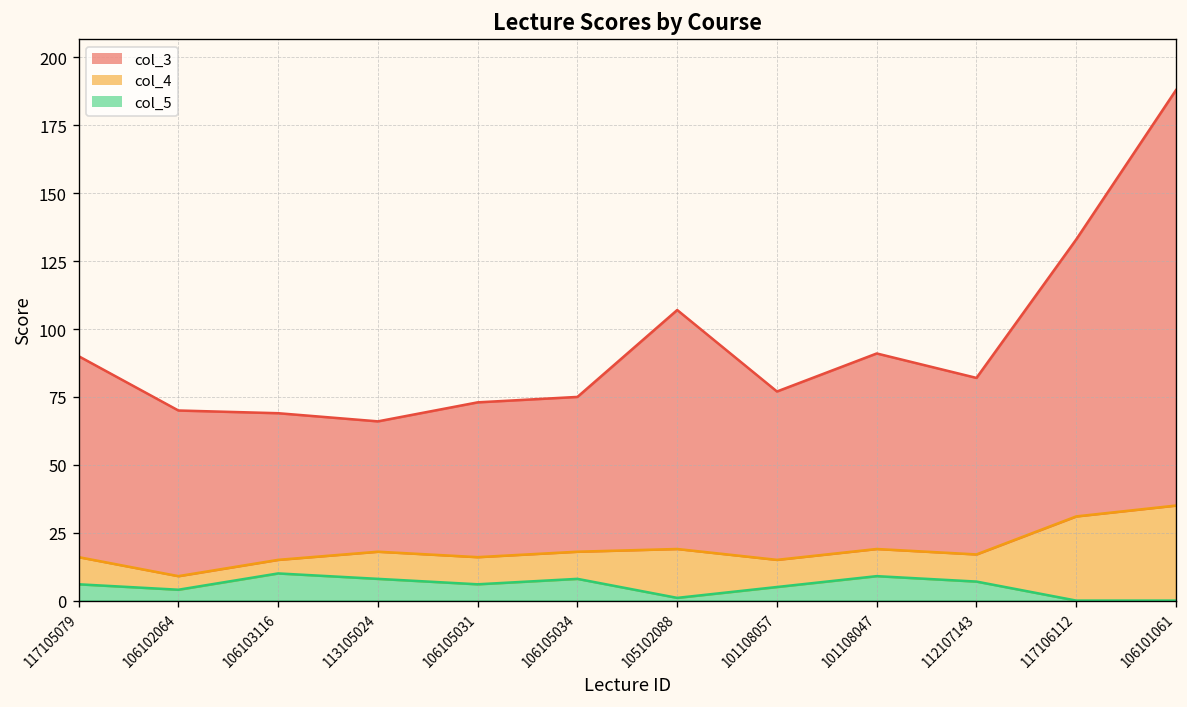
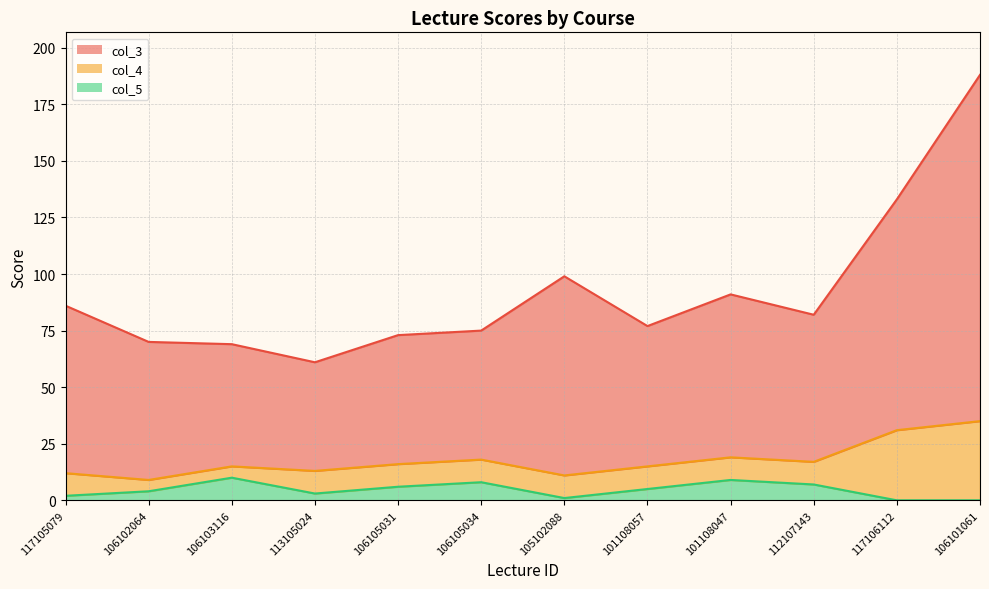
  {
    "col_5": {
-     "117105079": 6,
+     "117105079": 2,
      "106102064": 4,
      "106103116": 10,
-     "113105024": 8,
+     "113105024": 3,
      "106105031": 6,
      "106105034": 8,
      "105102088": 1,
      "101108057": 5,
      "101108047": 9,
      "112107143": 7,
      "117106112": 0,
      "106101061": 0
    },
    "col_4": {
      "117105079": 10,
      "106102064": 5,
      "106103116": 5,
      "113105024": 10,
      "106105031": 10,
      "106105034": 10,
-     "105102088": 18,
+     "105102088": 10,
      "101108057": 10,
      "101108047": 10,
      "112107143": 10,
      "117106112": 31,
      "106101061": 35
    },
    "col_3": {
      "117105079": 74,
      "106102064": 61,
      "106103116": 54,
      "113105024": 48,
      "106105031": 57,
      "106105034": 57,
      "105102088": 88,
      "101108057": 62,
      "101108047": 72,
      "112107143": 65,
      "117106112": 102,
      "106101061": 153
    }
  }
